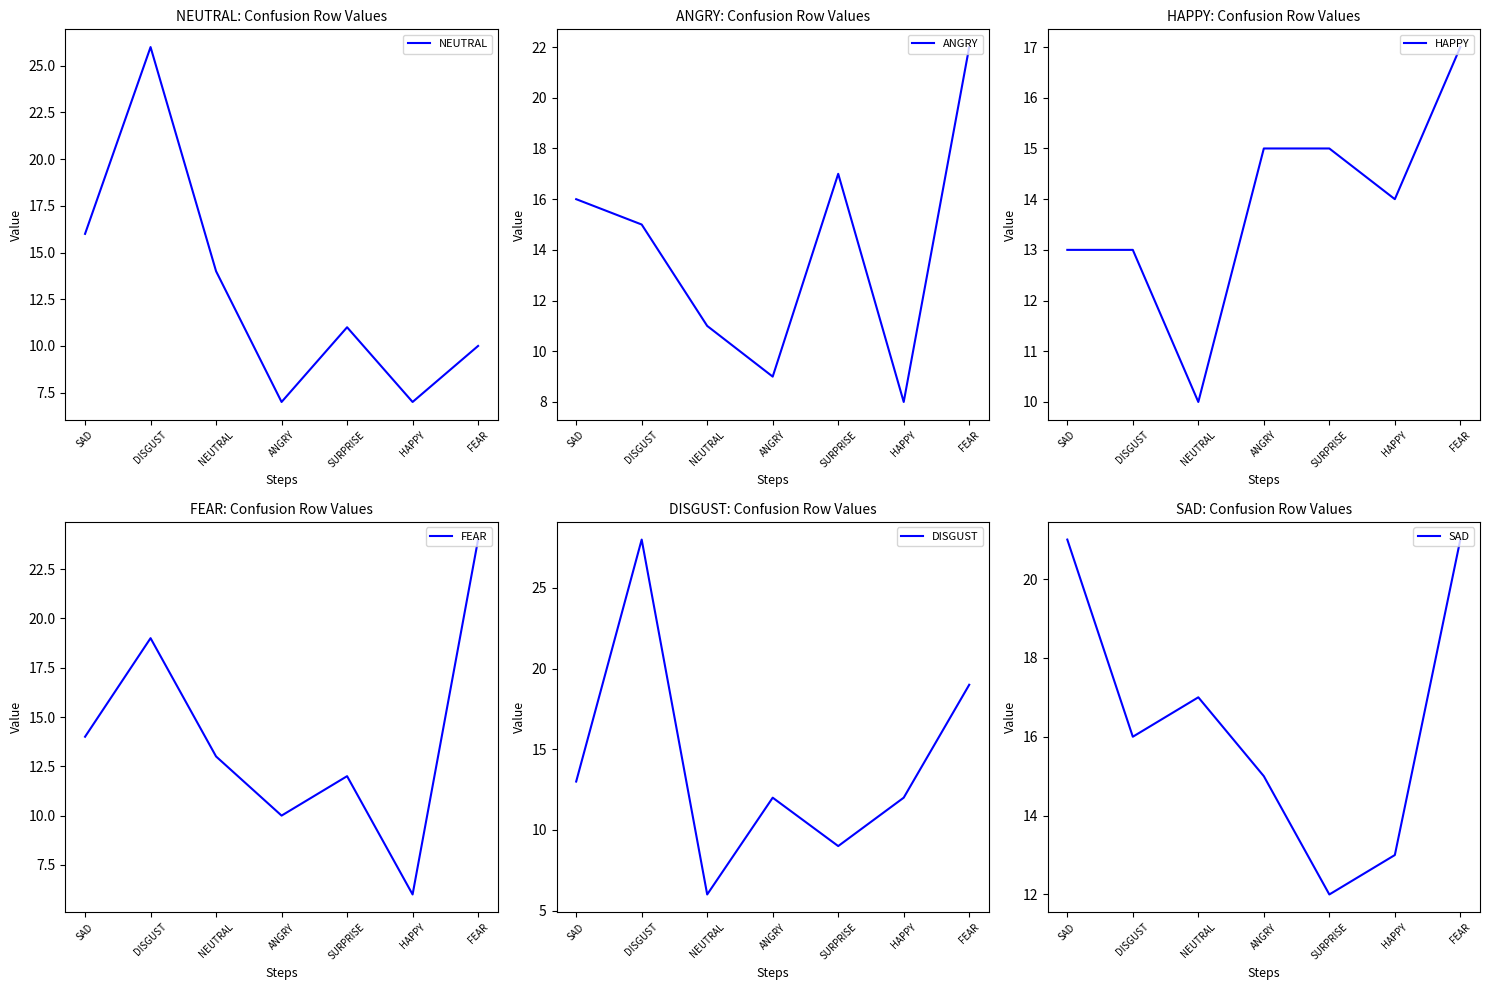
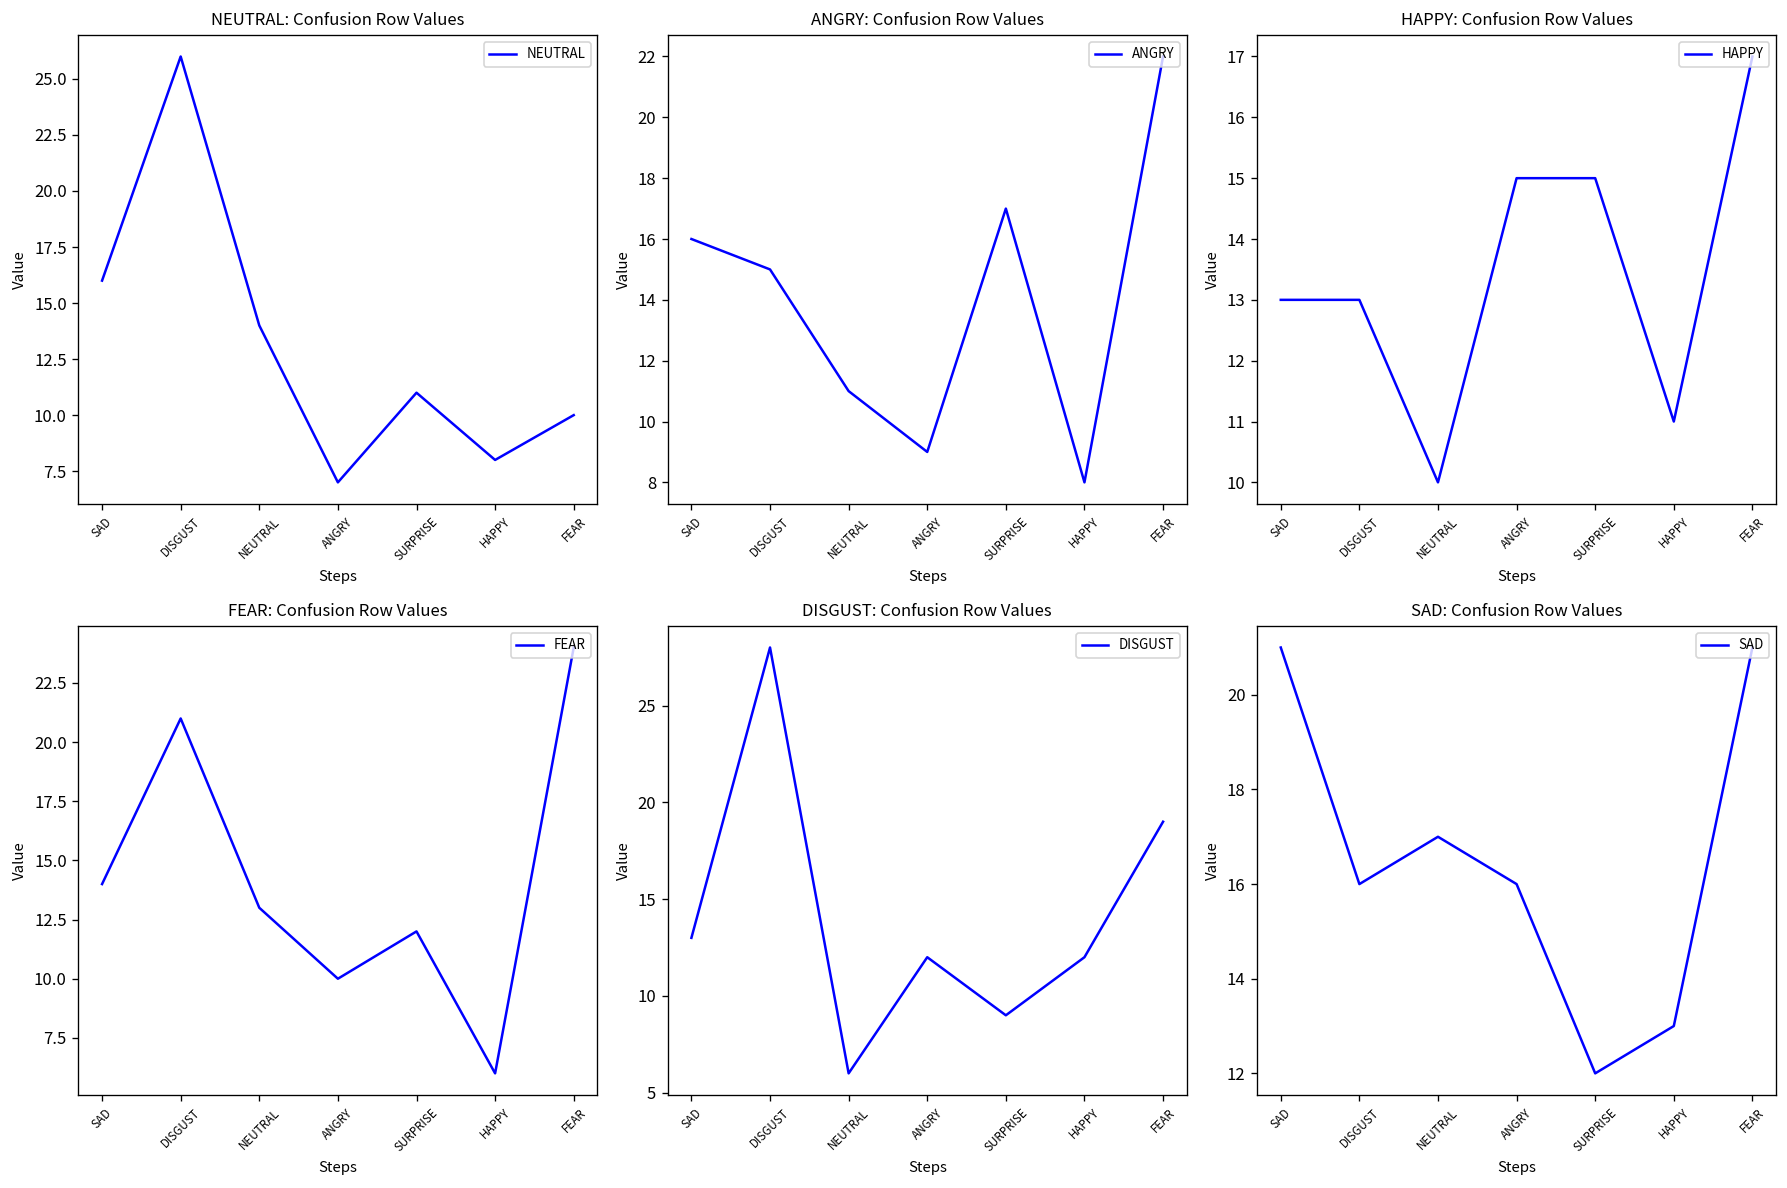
  {
    "NEUTRAL: Confusion Row Values": {
      "SAD": 16,
      "DISGUST": 26,
      "NEUTRAL": 14,
      "ANGRY": 7,
      "SURPRISE": 11,
-     "HAPPY": 7,
+     "HAPPY": 8,
      "FEAR": 10
    },
    "ANGRY: Confusion Row Values": {
      "SAD": 16.0,
      "DISGUST": 15.0,
      "NEUTRAL": 11.0,
      "ANGRY": 9.0,
      "SURPRISE": 17.0,
      "HAPPY": 8.0
    },
    "HAPPY: Confusion Row Values": {
      "SAD": 13,
      "DISGUST": 13,
      "NEUTRAL": 10,
      "ANGRY": 15,
      "SURPRISE": 15,
-     "HAPPY": 14
+     "HAPPY": 11
    },
    "FEAR: Confusion Row Values": {
      "SAD": 14,
-     "DISGUST": 19,
+     "DISGUST": 21,
      "NEUTRAL": 13,
      "ANGRY": 10,
      "SURPRISE": 12,
      "HAPPY": 6
    },
    "DISGUST: Confusion Row Values": {
      "SAD": 13.0,
      "DISGUST": 28.0,
      "NEUTRAL": 6.0,
      "ANGRY": 12.0,
      "SURPRISE": 9.0,
      "HAPPY": 12.0,
      "FEAR": 19.0
    },
    "SAD: Confusion Row Values": {
      "SAD": 21,
      "DISGUST": 16,
      "NEUTRAL": 17,
-     "ANGRY": 15,
+     "ANGRY": 16,
      "SURPRISE": 12,
      "HAPPY": 13
    }
  }
